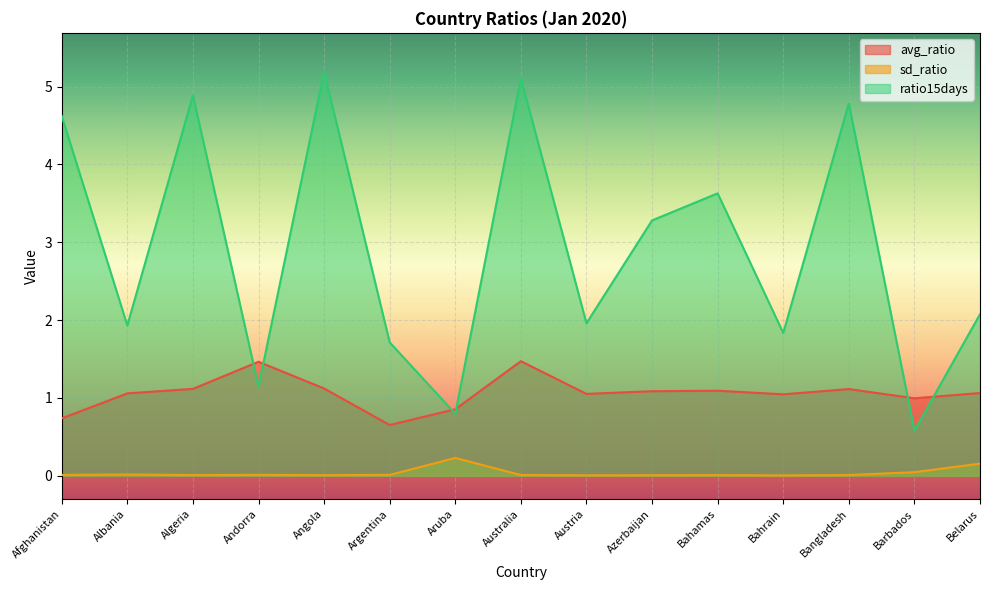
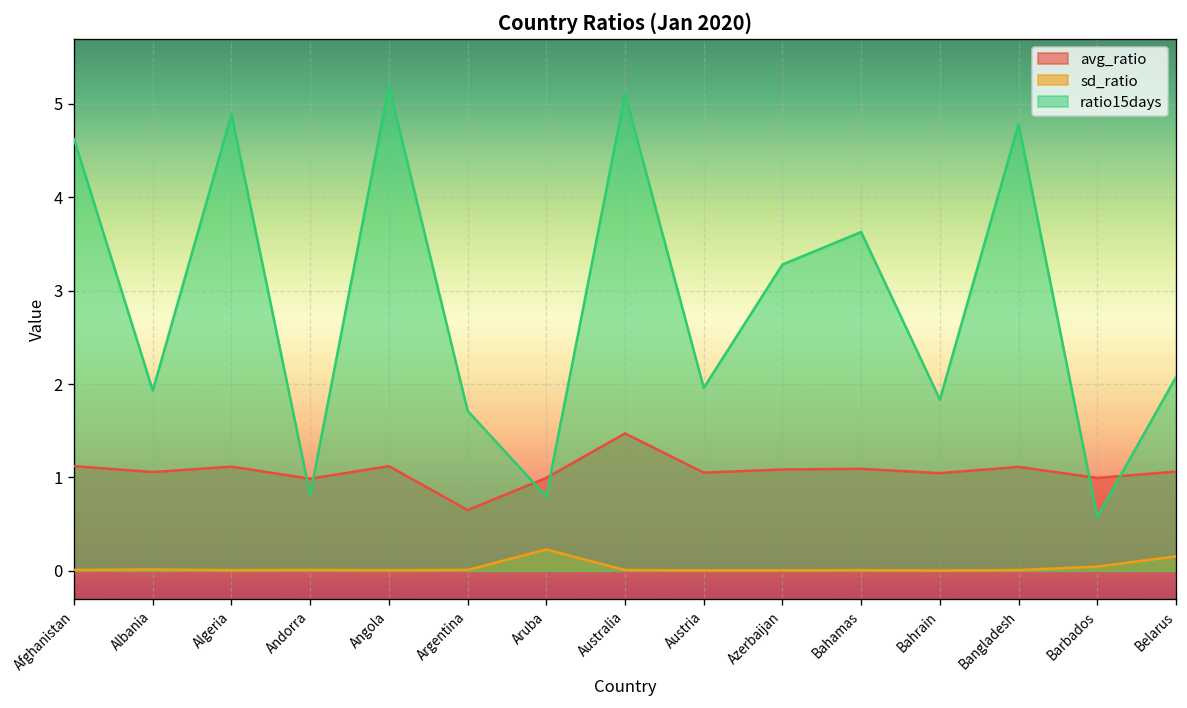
  {
    "avg_ratio": {
-     "Afghanistan": 0.7,
+     "Afghanistan": 1.1,
      "Albania": 1.1,
      "Algeria": 1.1,
-     "Andorra": 1.5,
+     "Andorra": 1.0,
      "Angola": 1.1,
      "Argentina": 0.7,
-     "Aruba": 0.9,
+     "Aruba": 1.0,
      "Australia": 1.5,
      "Austria": 1.1,
      "Azerbaijan": 1.1,
      "Bahamas": 1.1,
      "Bahrain": 1.0,
      "Bangladesh": 1.1,
      "Barbados": 1.0,
      "Belarus": 1.1
    },
    "sd_ratio": {
      "Afghanistan": 0.0,
      "Albania": 0.0,
      "Algeria": 0.0,
      "Andorra": 0.0,
      "Angola": 0.0,
      "Argentina": 0.0,
      "Aruba": 0.2,
      "Australia": 0.0,
      "Austria": 0.0,
      "Azerbaijan": 0.0,
      "Bahamas": 0.0,
      "Bahrain": 0.0,
      "Bangladesh": 0.0,
      "Barbados": 0.0,
      "Belarus": 0.2
    },
    "ratio15days": {
      "Afghanistan": 4.6,
      "Albania": 1.9,
      "Algeria": 4.9,
-     "Andorra": 1.1,
+     "Andorra": 0.8,
      "Angola": 5.2,
      "Argentina": 1.7,
      "Aruba": 0.8,
      "Australia": 5.1,
      "Austria": 2.0,
      "Azerbaijan": 3.3,
      "Bahamas": 3.6,
      "Bahrain": 1.8,
      "Bangladesh": 4.8,
      "Barbados": 0.6,
      "Belarus": 2.1
    }
  }
